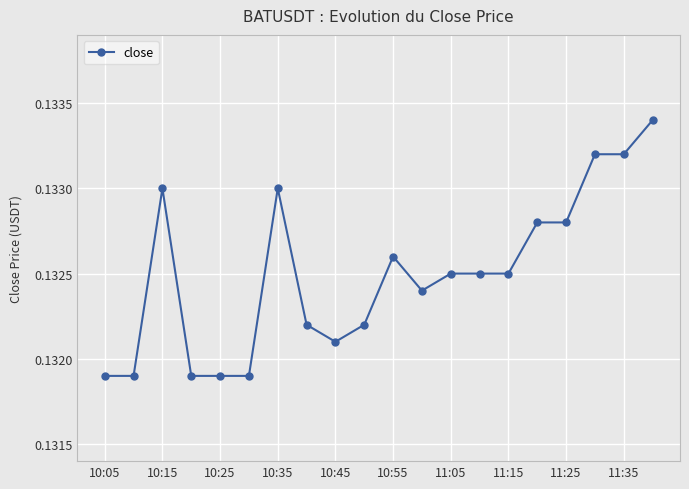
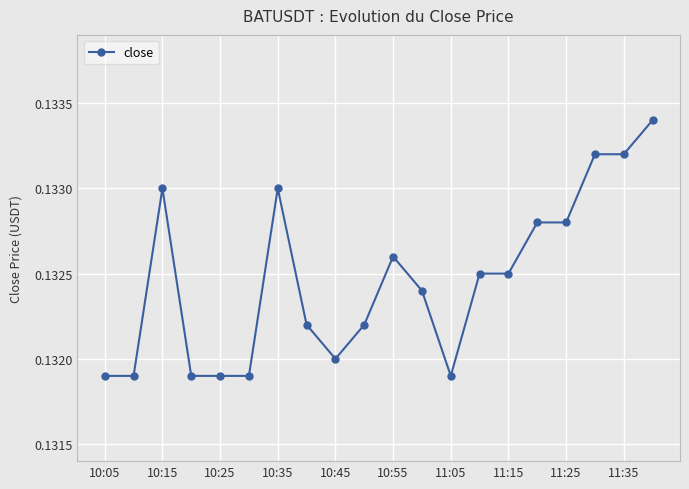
  {
    "10:05": 0.1319,
    "10:15": 0.1330,
    "10:25": 0.1319,
    "10:35": 0.1330,
-   "10:45": 0.1321,
+   "10:45": 0.1320,
    "10:55": 0.1326,
-   "11:05": 0.1325,
+   "11:05": 0.1319,
    "11:15": 0.1325,
    "11:25": 0.1328,
    "11:35": 0.1332
  }
